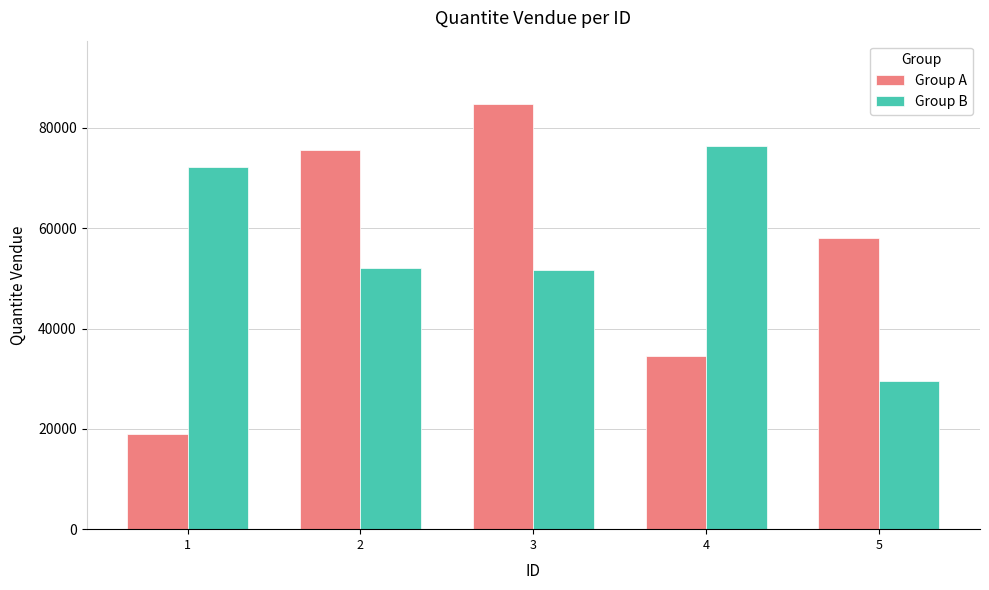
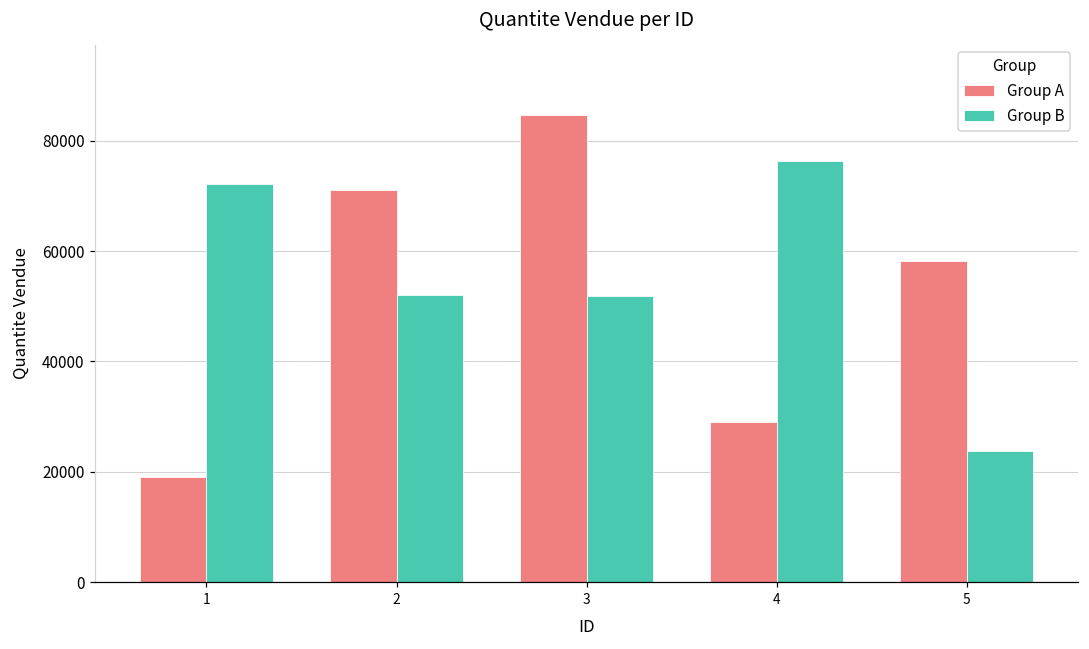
  {
    "Group A": {
      "1": 19000,
-     "2": 76000,
+     "2": 71000,
      "3": 85000,
-     "4": 35000,
+     "4": 29000,
      "5": 58000
    },
    "Group B": {
      "1": 72000,
      "2": 52000,
      "3": 52000,
      "4": 76000,
-     "5": 30000
+     "5": 24000
    }
  }
